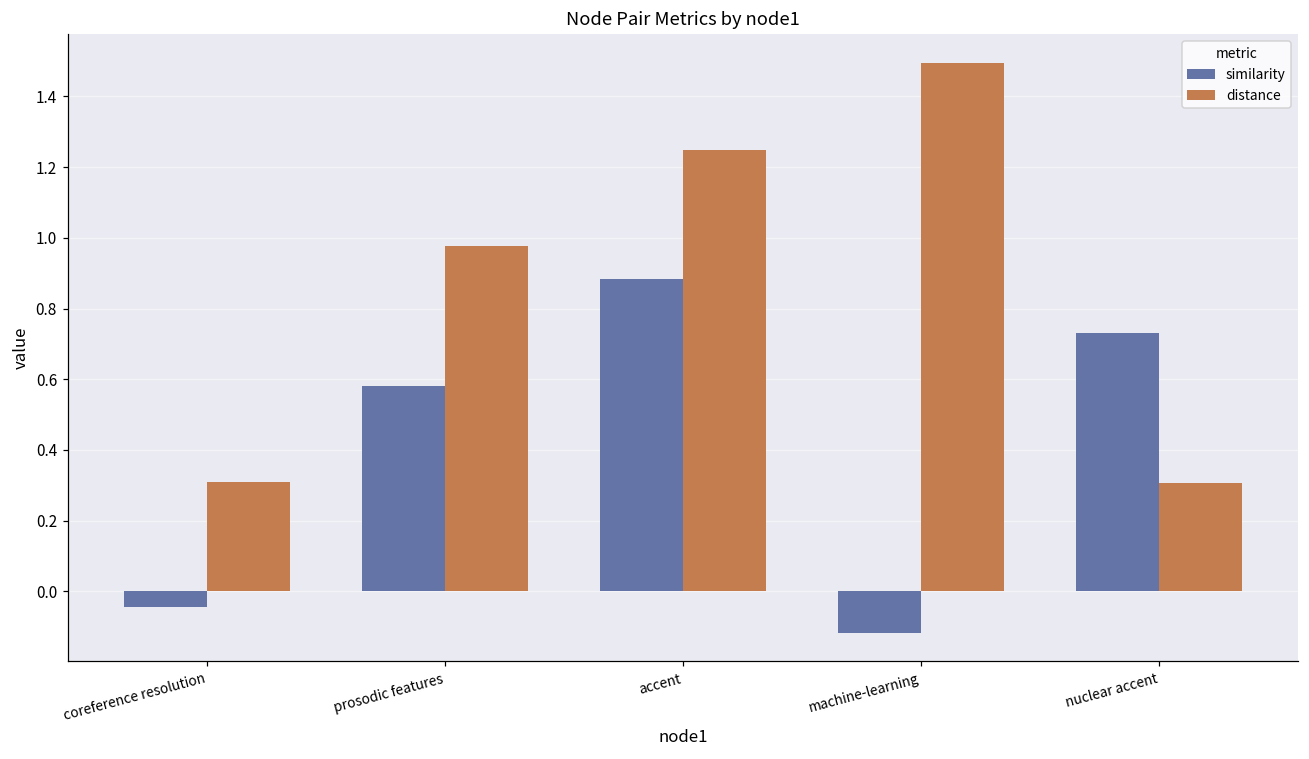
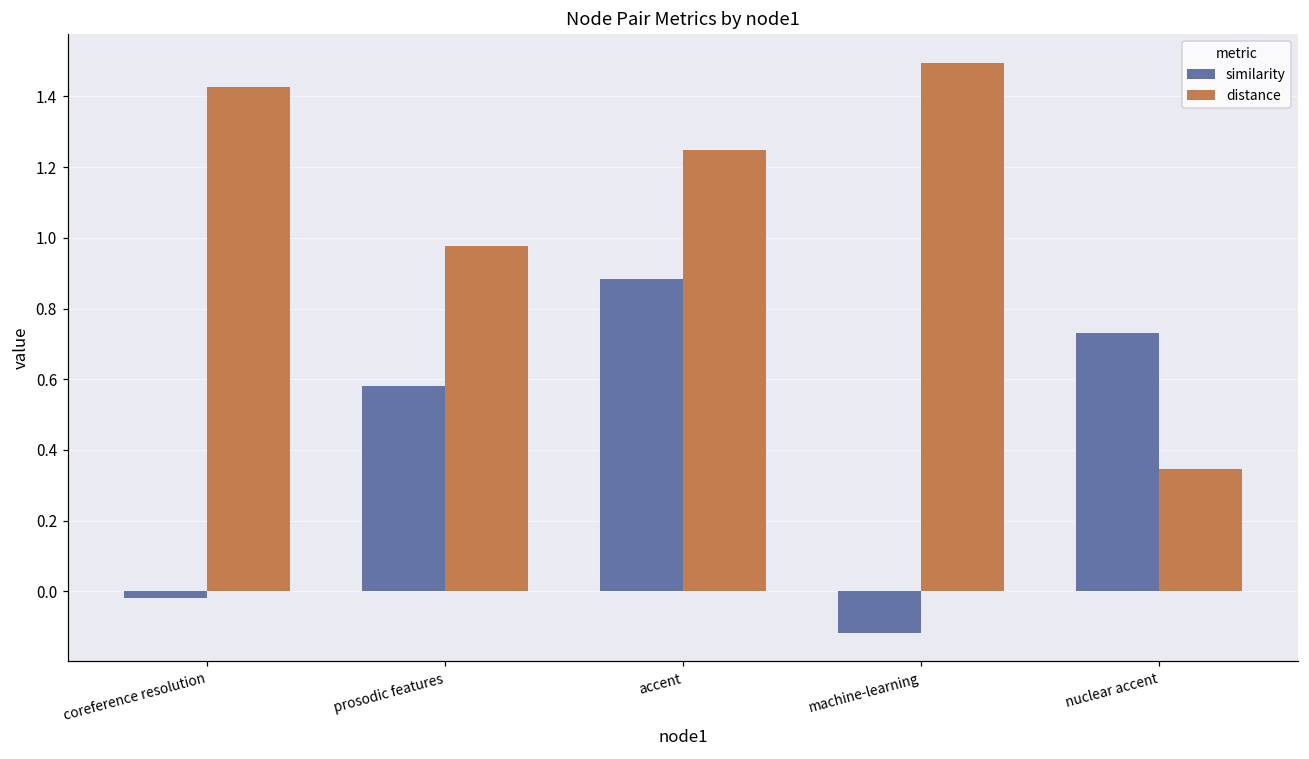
  {
    "similarity": {
-     "coreference resolution": -0.05,
+     "coreference resolution": -0.02,
      "prosodic features": 0.58,
      "accent": 0.88,
      "machine-learning": -0.12,
      "nuclear accent": 0.73
    },
    "distance": {
-     "coreference resolution": 0.31,
+     "coreference resolution": 1.43,
      "prosodic features": 0.98,
      "accent": 1.25,
      "machine-learning": 1.49,
-     "nuclear accent": 0.31
+     "nuclear accent": 0.35
    }
  }
